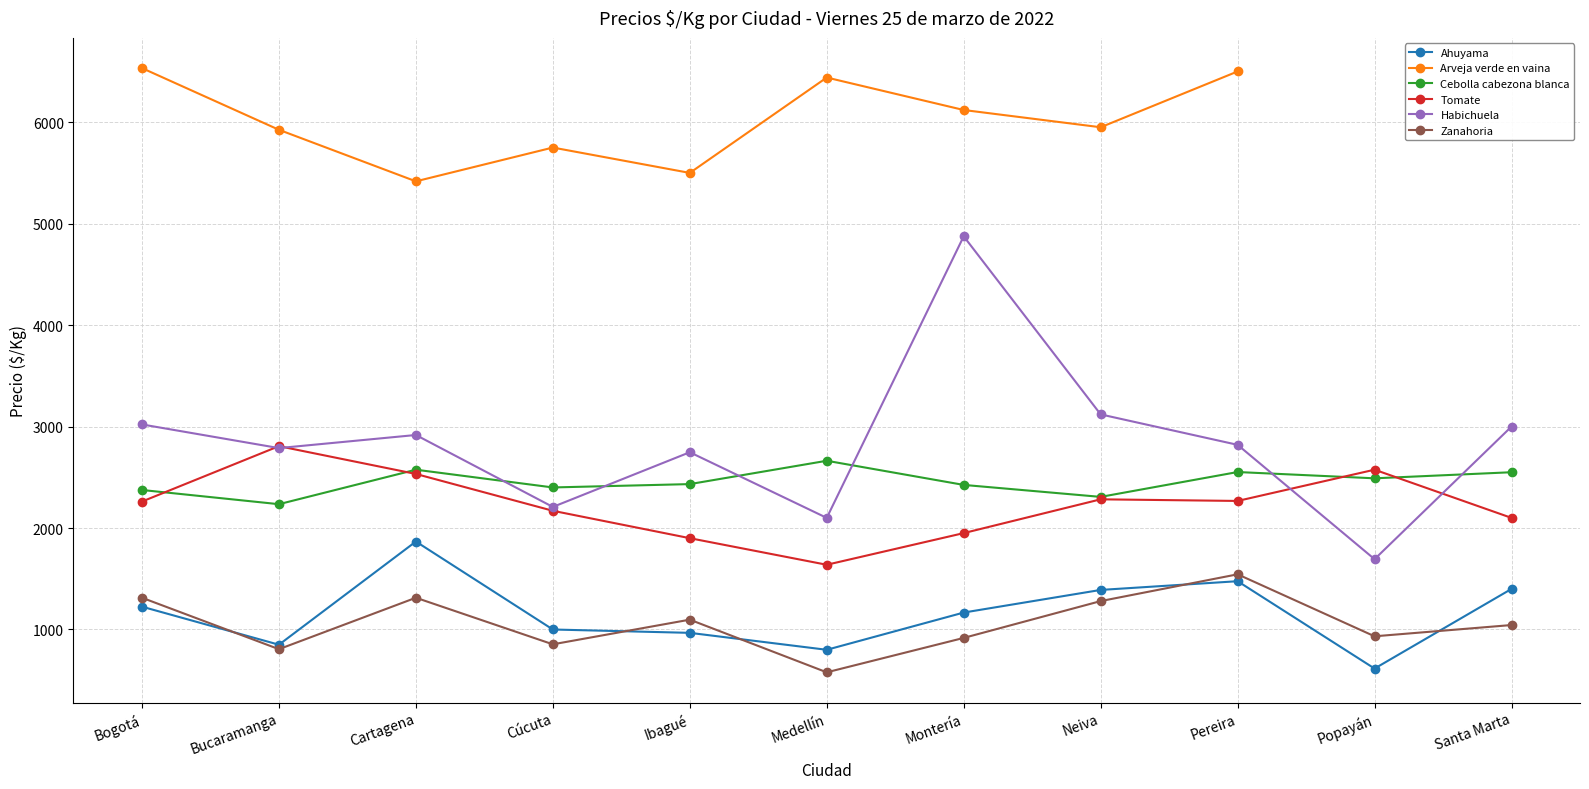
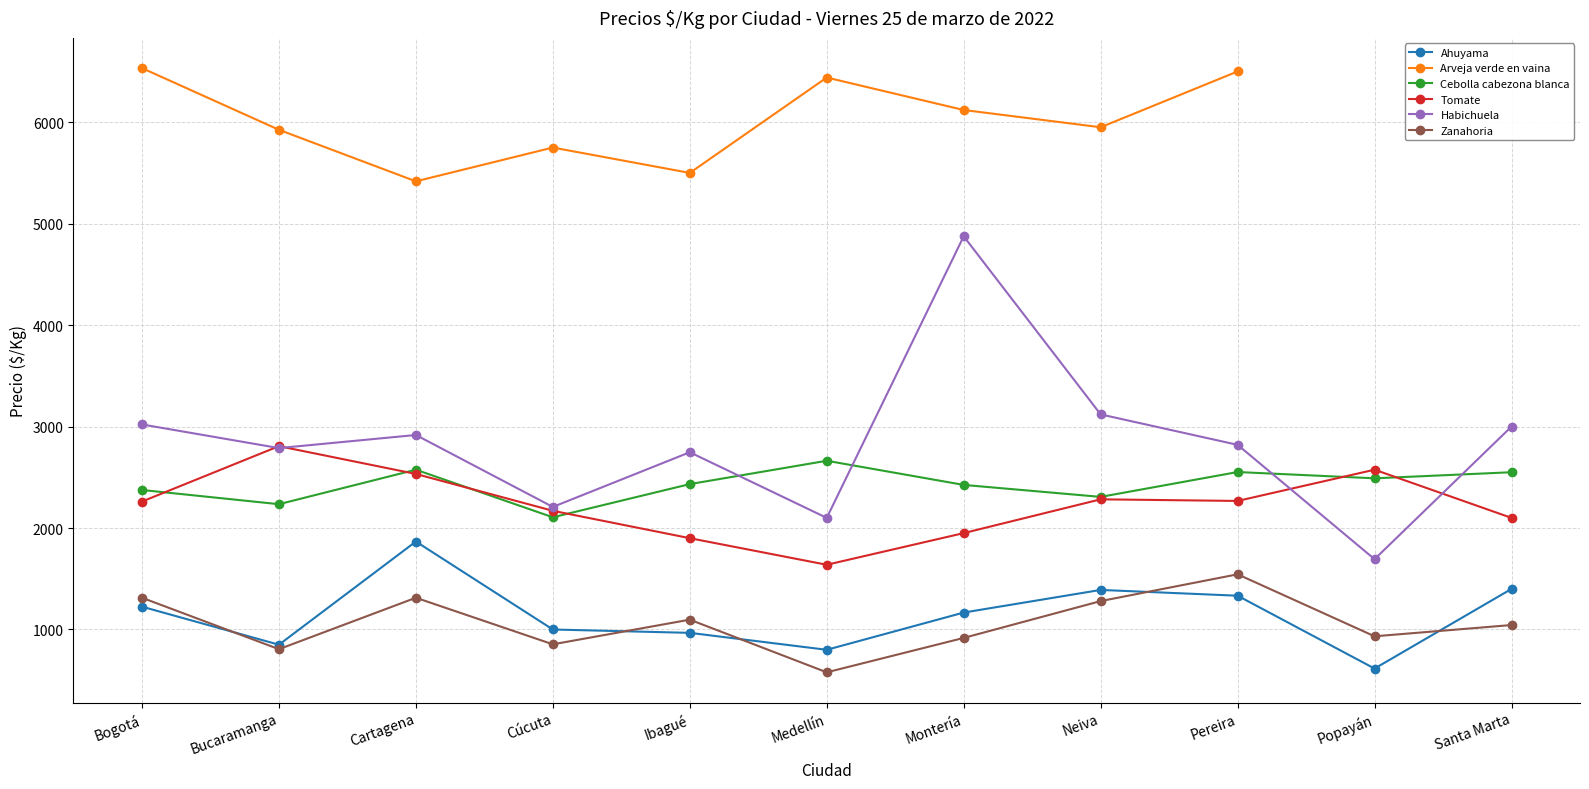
  {
    "Ahuyama": {
      "Bogotá": 1230,
      "Bucaramanga": 850,
      "Cartagena": 1870,
      "Cúcuta": 1000,
      "Ibagué": 970,
      "Medellín": 800,
      "Montería": 1170,
      "Neiva": 1390,
-     "Pereira": 1480,
+     "Pereira": 1330,
      "Popayán": 620,
      "Santa Marta": 1400
    },
    "Arveja verde en vaina": {
      "Bogotá": 6530,
      "Bucaramanga": 5930,
      "Cartagena": 5420,
      "Cúcuta": 5750,
      "Ibagué": 5500,
      "Medellín": 6440,
      "Montería": 6120,
      "Neiva": 5950,
      "Pereira": 6500
    },
    "Cebolla cabezona blanca": {
      "Bogotá": 2380,
      "Bucaramanga": 2240,
      "Cartagena": 2580,
-     "Cúcuta": 2400,
+     "Cúcuta": 2110,
      "Ibagué": 2430,
      "Medellín": 2660,
      "Montería": 2430,
      "Pereira": 2550,
      "Popayán": 2490,
      "Santa Marta": 2550
    },
    "Tomate": {
      "Bogotá": 2260,
      "Cartagena": 2530,
      "Cúcuta": 2170,
      "Ibagué": 1900,
      "Medellín": 1640,
      "Montería": 1950,
      "Pereira": 2270,
      "Popayán": 2580,
      "Santa Marta": 2100
    },
    "Habichuela": {
      "Bogotá": 3020,
      "Cartagena": 2920,
      "Cúcuta": 2210,
      "Ibagué": 2750,
      "Medellín": 2100,
      "Montería": 4880,
      "Neiva": 3120,
      "Pereira": 2820,
      "Popayán": 1690,
      "Santa Marta": 3000
    },
    "Zanahoria": {
      "Bogotá": 1310,
      "Bucaramanga": 810,
      "Cartagena": 1310,
      "Cúcuta": 850,
      "Ibagué": 1100,
      "Medellín": 580,
      "Montería": 920,
      "Neiva": 1280,
      "Pereira": 1540,
      "Popayán": 930,
      "Santa Marta": 1040
    }
  }
